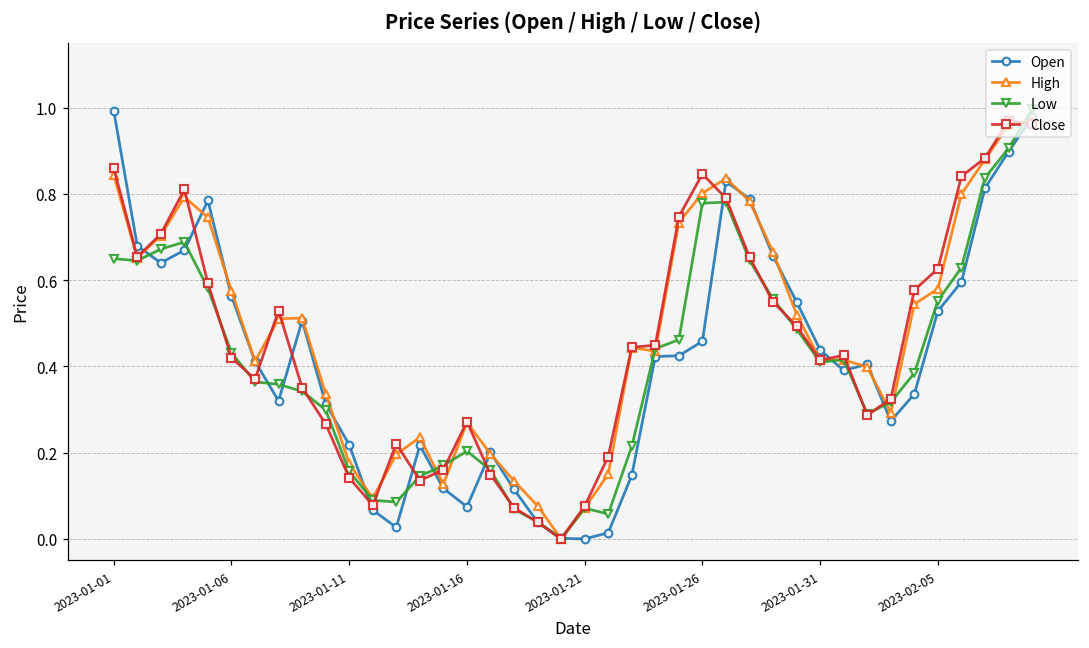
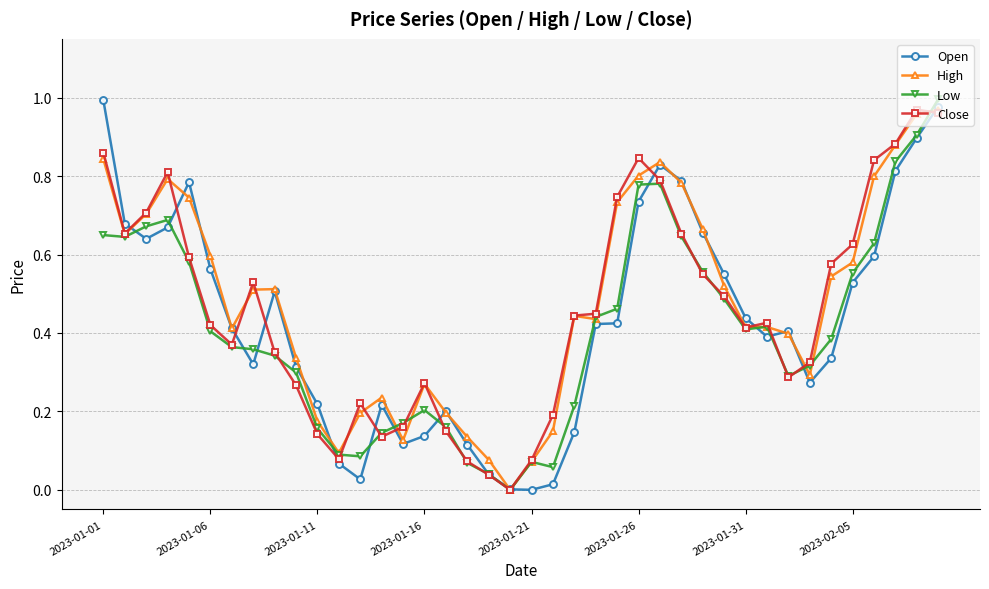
  {
    "Open": {
      "2023-01-01": 0.99,
      "2023-01-06": 0.56,
      "2023-01-11": 0.22,
-     "2023-01-16": 0.07,
+     "2023-01-16": 0.14,
      "2023-01-21": 0.00,
-     "2023-01-26": 0.46,
+     "2023-01-26": 0.73,
      "2023-01-31": 0.44,
      "2023-02-05": 0.53
    },
    "High": {
      "2023-01-01": 0.84,
-     "2023-01-06": 0.58,
+     "2023-01-06": 0.60,
      "2023-01-11": 0.17,
      "2023-01-26": 0.80,
      "2023-02-05": 0.58
    },
    "Low": {
      "2023-01-01": 0.65,
-     "2023-01-06": 0.43,
+     "2023-01-06": 0.40,
      "2023-01-11": 0.16,
      "2023-01-16": 0.20,
      "2023-01-26": 0.78,
      "2023-02-05": 0.55
    },
    "Close": {
      "2023-01-01": 0.86,
      "2023-01-06": 0.42,
      "2023-01-11": 0.14,
      "2023-01-26": 0.85,
      "2023-02-05": 0.63
    }
  }
